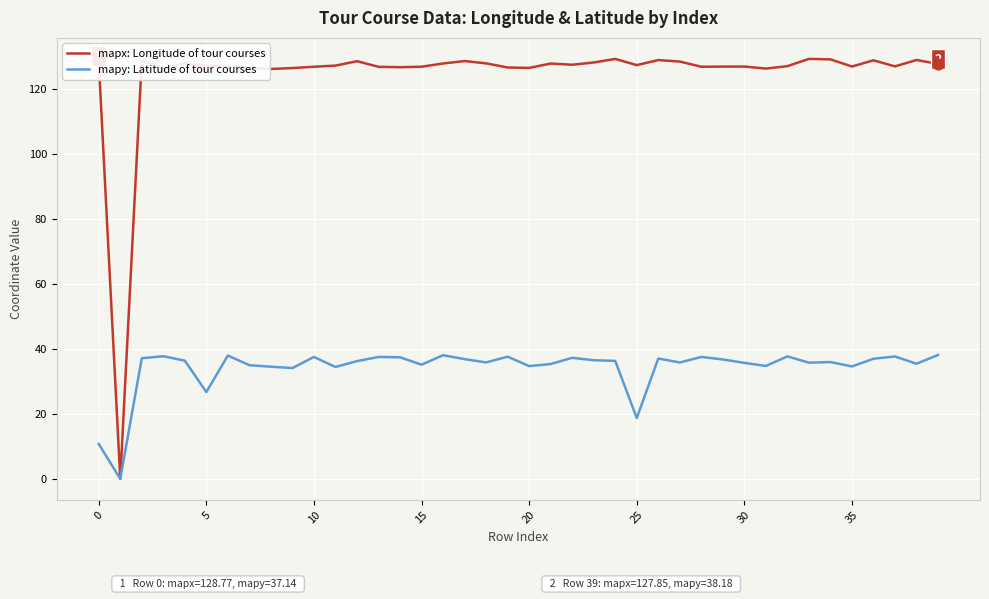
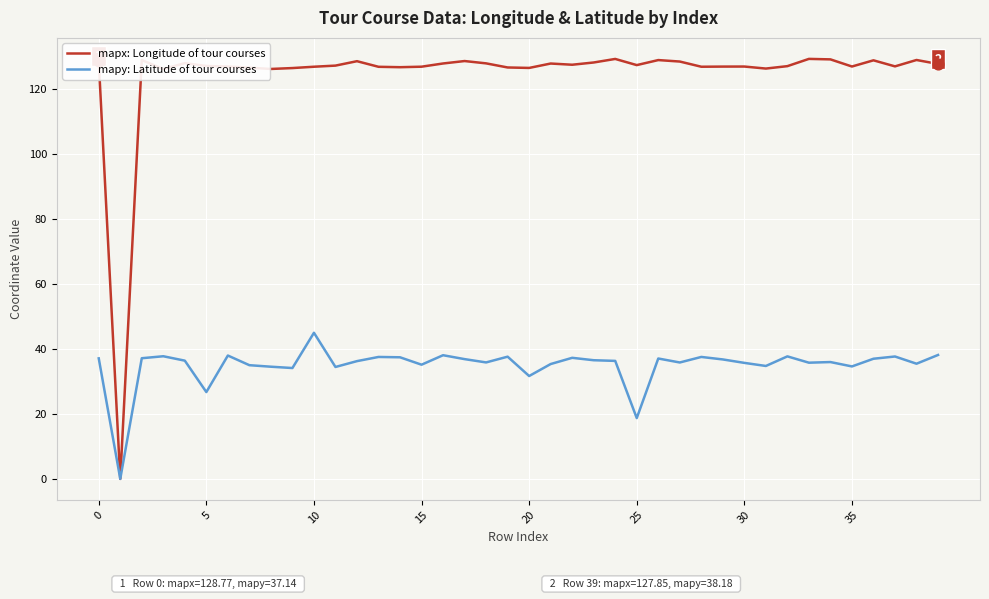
  {
    "mapy: Latitude of tour courses": {
-     "0": 11,
+     "0": 37,
      "5": 27,
-     "10": 38,
+     "10": 45,
      "15": 35,
-     "20": 35,
+     "20": 32,
      "25": 19,
      "30": 36,
      "35": 35
    }
  }
